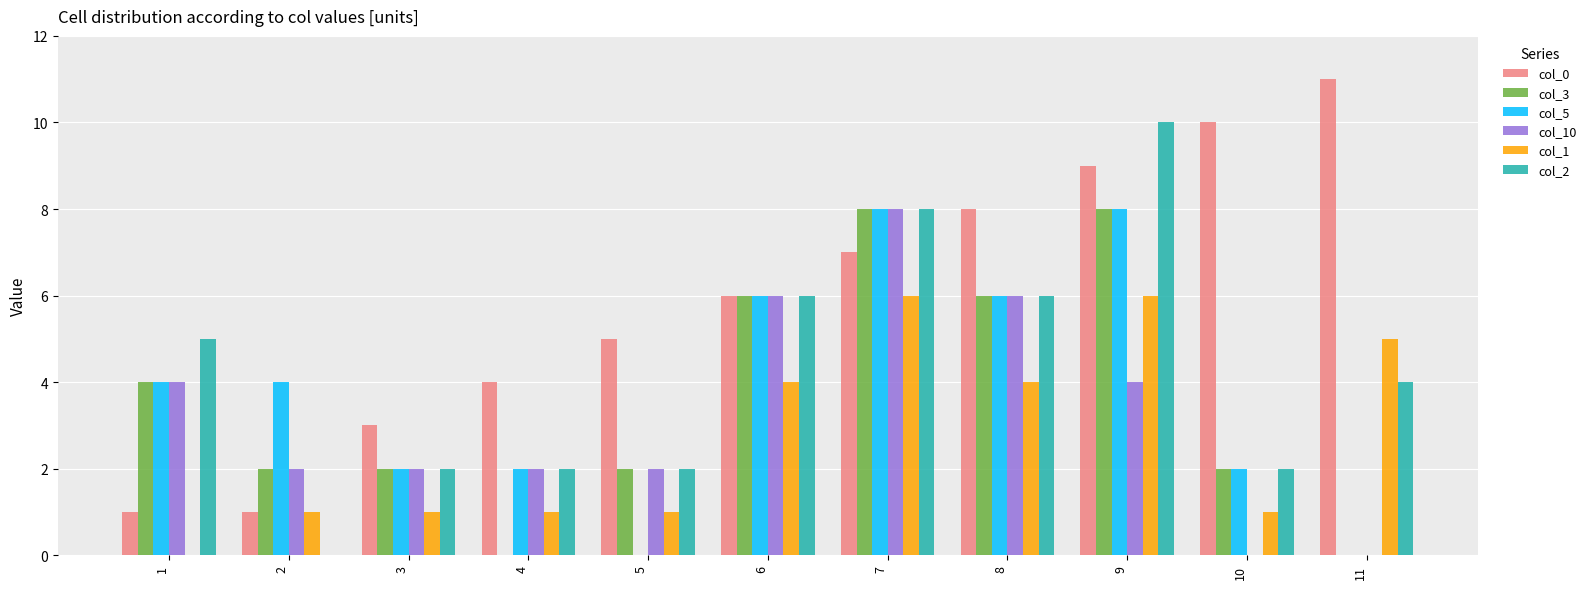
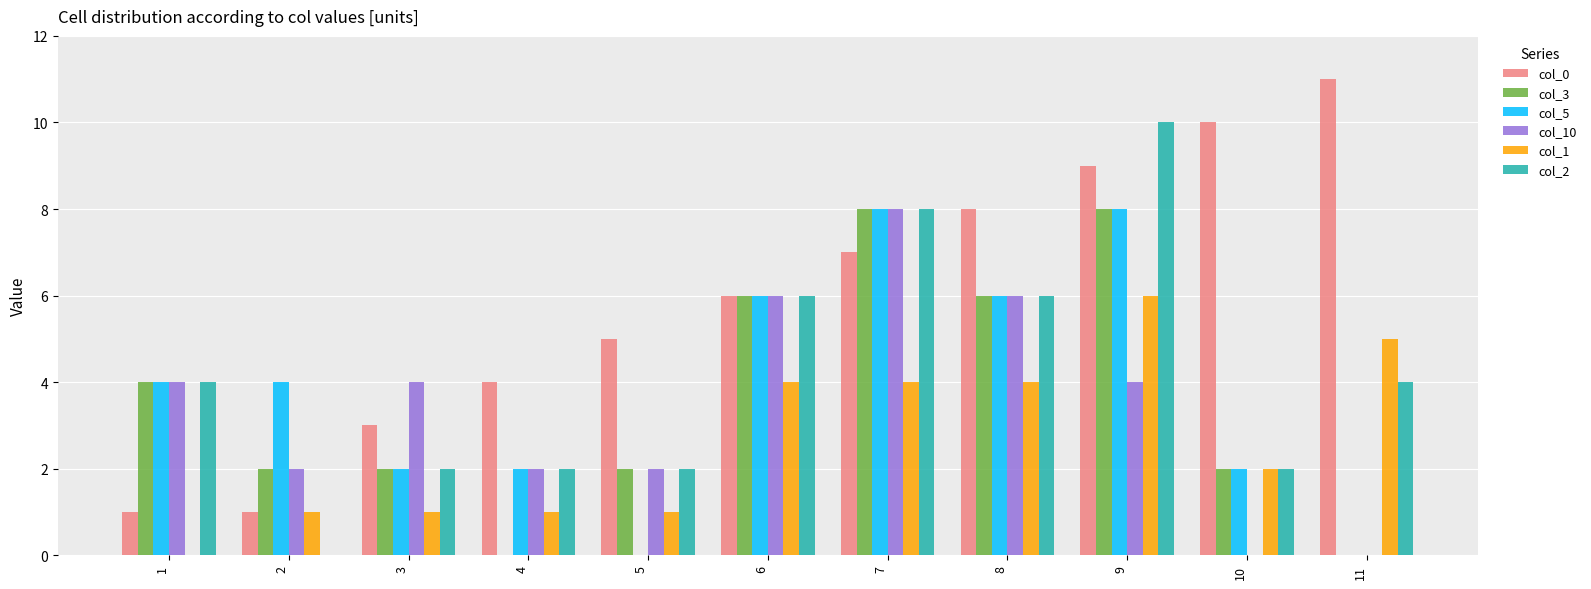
  {
    "col_0": {
      "1": 1,
      "2": 1,
      "3": 3,
      "4": 4,
      "5": 5,
      "6": 6,
      "7": 7,
      "8": 8,
      "9": 9,
      "10": 10,
      "11": 11
    },
    "col_3": {
      "1": 4,
      "2": 2,
      "3": 2,
      "4": 0,
      "5": 2,
      "6": 6,
      "7": 8,
      "8": 6,
      "9": 8,
      "10": 2,
      "11": 0
    },
    "col_5": {
      "1": 4,
      "2": 4,
      "3": 2,
      "4": 2,
      "5": 0,
      "6": 6,
      "7": 8,
      "8": 6,
      "9": 8,
      "10": 2,
      "11": 0
    },
    "col_10": {
      "1": 4,
      "2": 2,
-     "3": 2,
+     "3": 4,
      "4": 2,
      "5": 2,
      "6": 6,
      "7": 8,
      "8": 6,
      "9": 4,
      "10": 0,
      "11": 0
    },
    "col_1": {
      "1": 0,
      "2": 1,
      "3": 1,
      "4": 1,
      "5": 1,
      "6": 4,
-     "7": 6,
+     "7": 4,
      "8": 4,
      "9": 6,
-     "10": 1,
+     "10": 2,
      "11": 5
    },
    "col_2": {
-     "1": 5,
+     "1": 4,
      "2": 0,
      "3": 2,
      "4": 2,
      "5": 2,
      "6": 6,
      "7": 8,
      "8": 6,
      "9": 10,
      "10": 2,
      "11": 4
    }
  }
